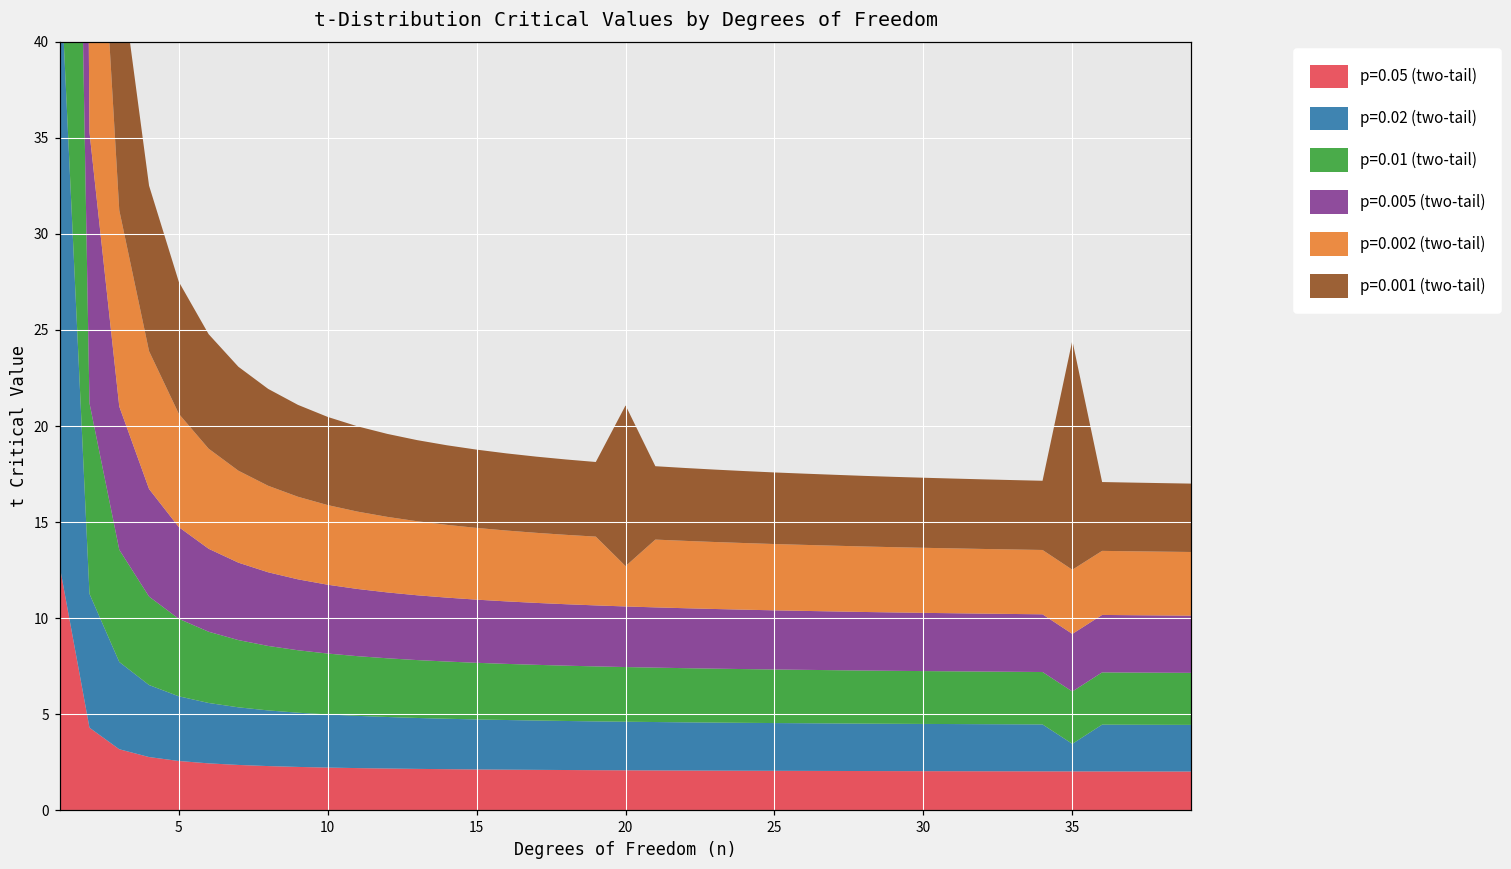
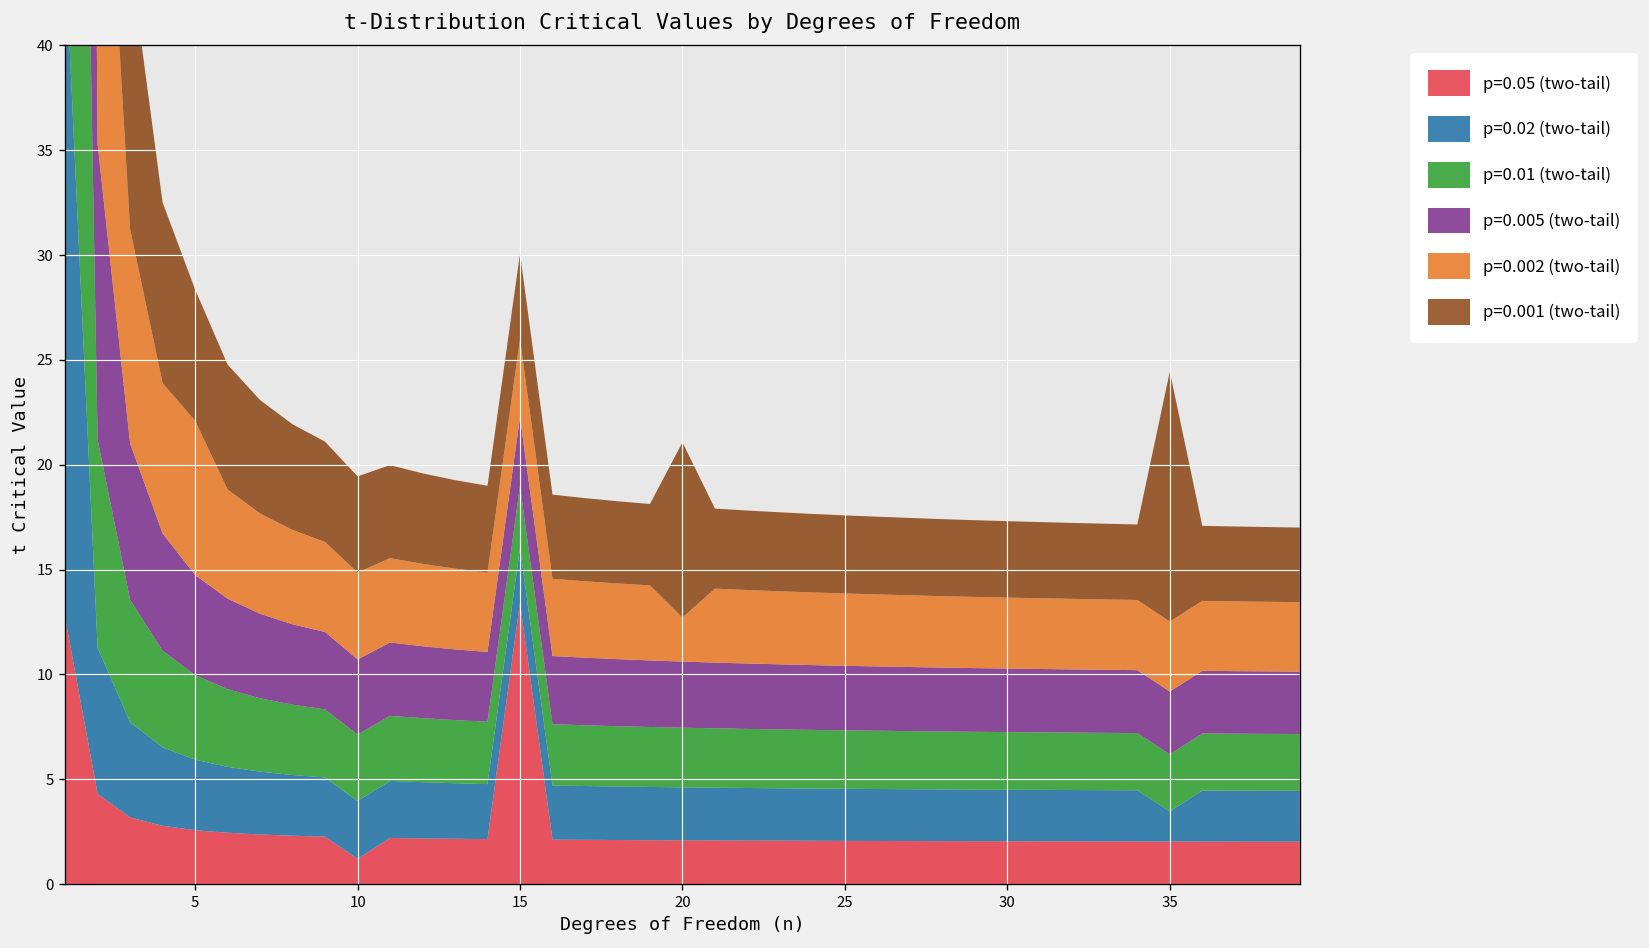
  {
    "p=0.05 (two-tail)": {
      "5": 2.6,
-     "10": 2.2,
-     "15": 2.1,
+     "10": 1.2,
+     "15": 13.4,
      "20": 2.1,
      "25": 2.1,
      "30": 2.0,
      "35": 2.0
    },
    "p=0.02 (two-tail)": {
      "5": 3.4,
      "10": 2.8,
      "15": 2.6,
      "20": 2.5,
      "25": 2.5,
      "30": 2.5,
      "35": 1.4
    },
    "p=0.01 (two-tail)": {
      "5": 4.0,
      "10": 3.2,
      "15": 2.9,
      "20": 2.8,
      "25": 2.8,
      "30": 2.8,
      "35": 2.7
    },
    "p=0.005 (two-tail)": {
      "5": 4.8,
      "10": 3.6,
      "15": 3.3,
      "20": 3.2,
      "25": 3.1,
      "30": 3.0,
      "35": 3.0
    },
    "p=0.002 (two-tail)": {
-     "5": 5.9,
+     "5": 7.4,
      "10": 4.1,
      "15": 3.7,
      "20": 2.1,
      "25": 3.4,
      "30": 3.4,
      "35": 3.3
    },
    "p=0.001 (two-tail)": {
-     "5": 6.9,
+     "5": 6.3,
      "10": 4.6,
      "15": 4.1,
      "20": 8.4,
      "25": 3.7,
      "30": 3.6,
      "35": 11.9
    }
  }
